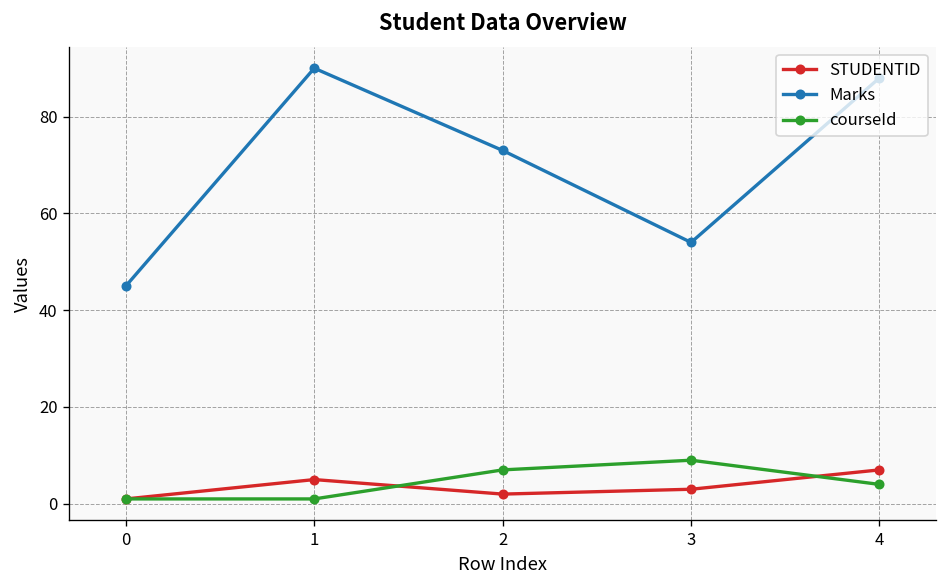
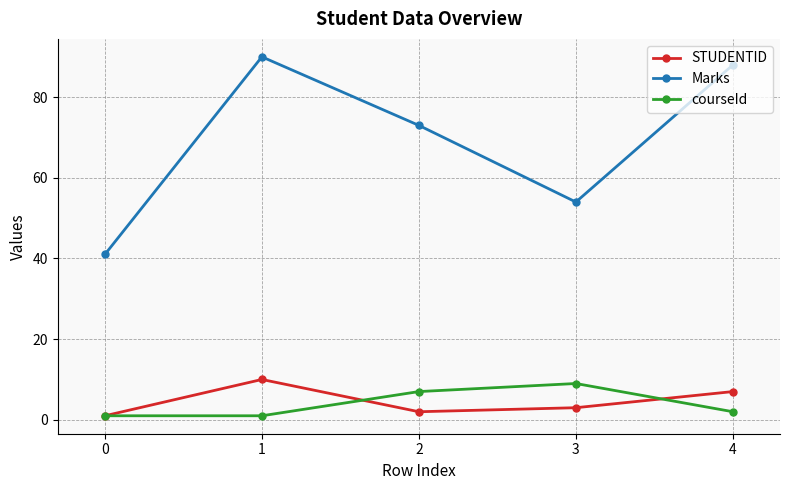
  {
    "STUDENTID": {
-     "1": 5,
+     "1": 10,
      "2": 2,
      "3": 3,
      "4": 7
    },
    "Marks": {
-     "0": 45,
+     "0": 41,
      "1": 90,
      "2": 73,
      "3": 54
    },
    "courseId": {
      "1": 1,
      "2": 7,
      "3": 9,
-     "4": 4
+     "4": 2
    }
  }
